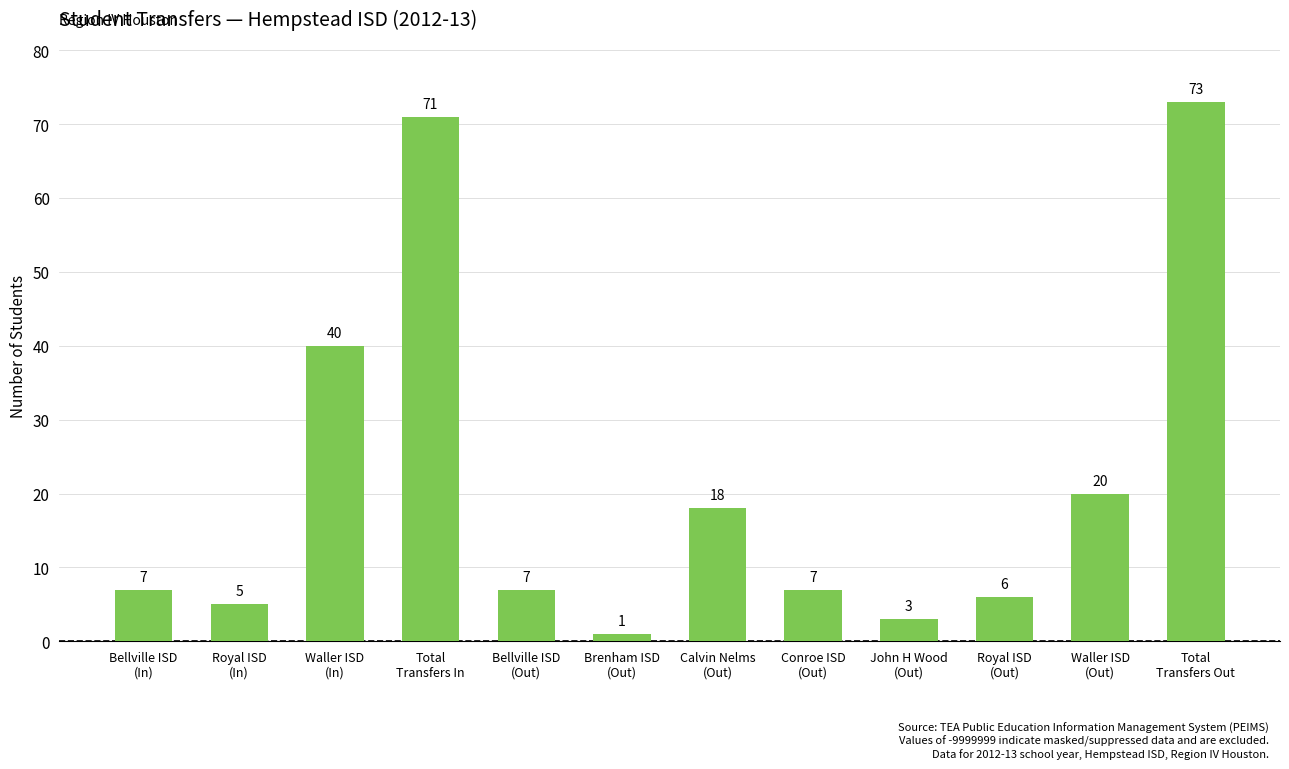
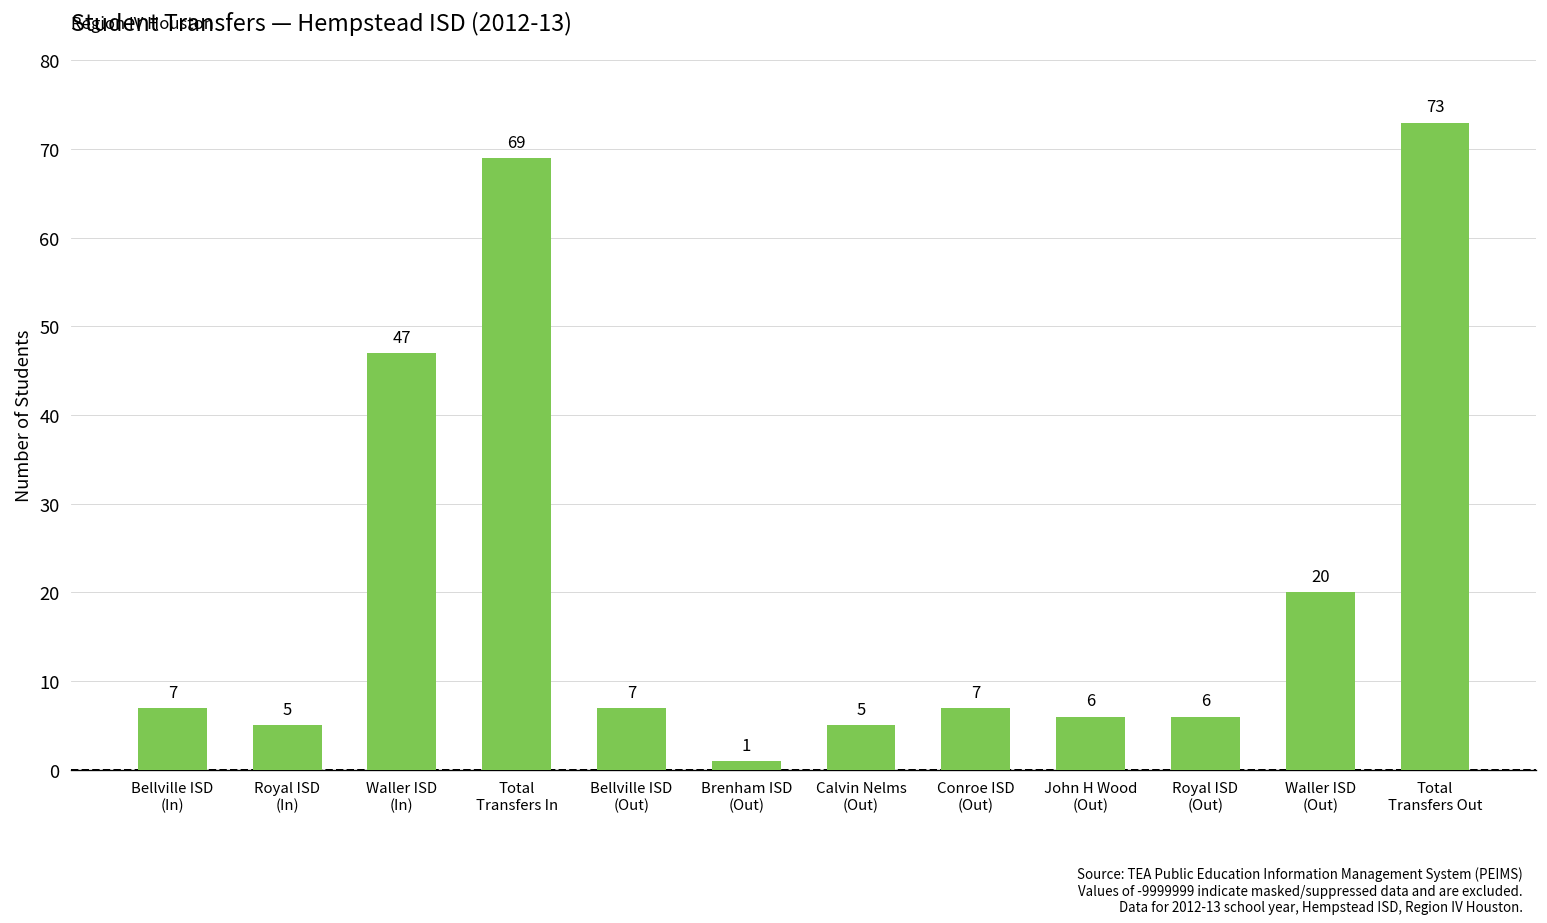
  {
    "Bellville ISD (In)": 7,
    "Royal ISD (In)": 5,
-   "Waller ISD (In)": 40,
-   "Total Transfers In": 71,
+   "Waller ISD (In)": 47,
+   "Total Transfers In": 69,
    "Bellville ISD (Out)": 7,
    "Brenham ISD (Out)": 1,
-   "Calvin Nelms (Out)": 18,
+   "Calvin Nelms (Out)": 5,
    "Conroe ISD (Out)": 7,
-   "John H Wood (Out)": 3,
+   "John H Wood (Out)": 6,
    "Royal ISD (Out)": 6,
    "Waller ISD (Out)": 20,
    "Total Transfers Out": 73
  }
